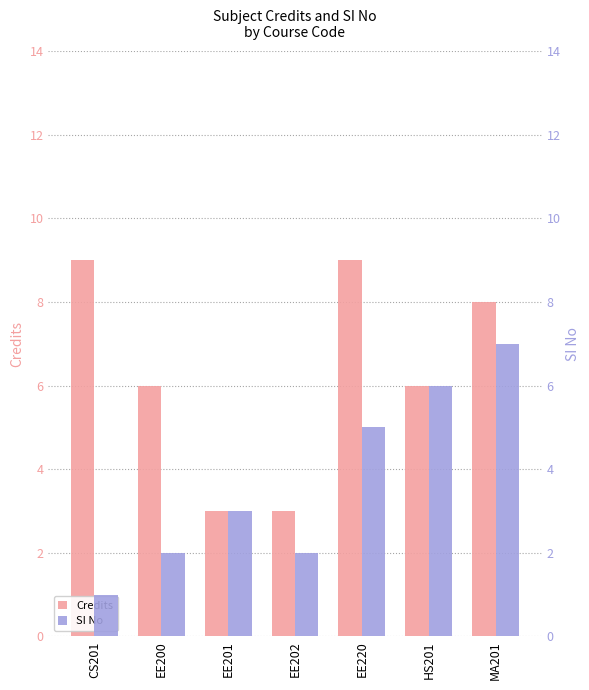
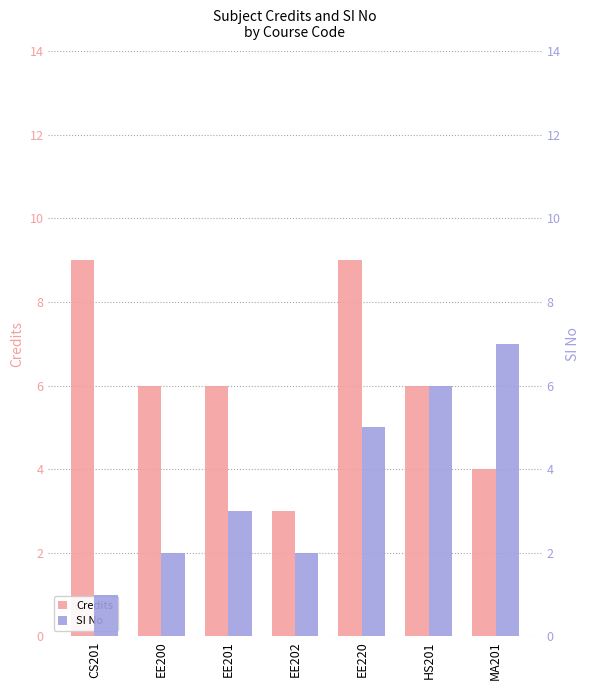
  {
    "Credits": {
      "CS201": 9,
      "EE200": 6,
-     "EE201": 3,
+     "EE201": 6,
      "EE202": 3,
      "EE220": 9,
      "HS201": 6,
-     "MA201": 8
+     "MA201": 4
    },
    "SI No": {
      "CS201": 1.0,
      "EE200": 2.0,
      "EE201": 3.0,
      "EE202": 2.0,
      "EE220": 5.0,
      "HS201": 6.0,
      "MA201": 7.0
    }
  }
